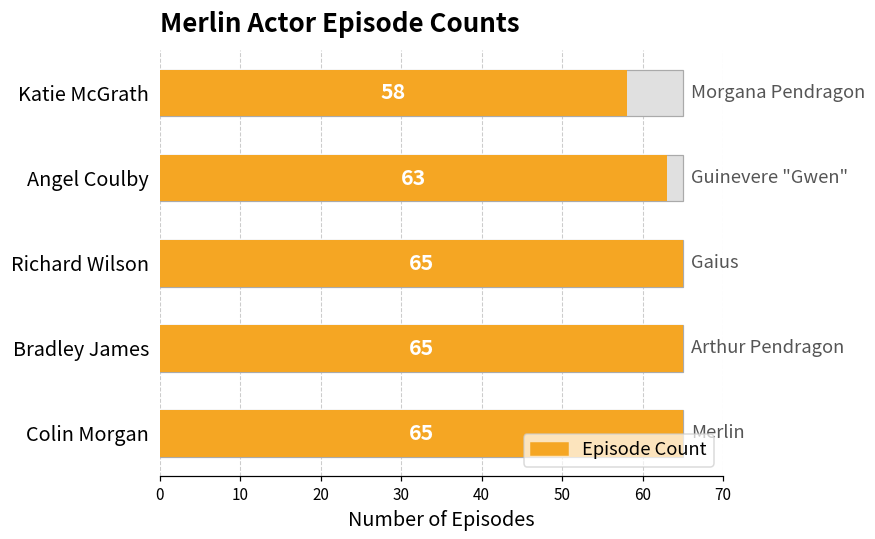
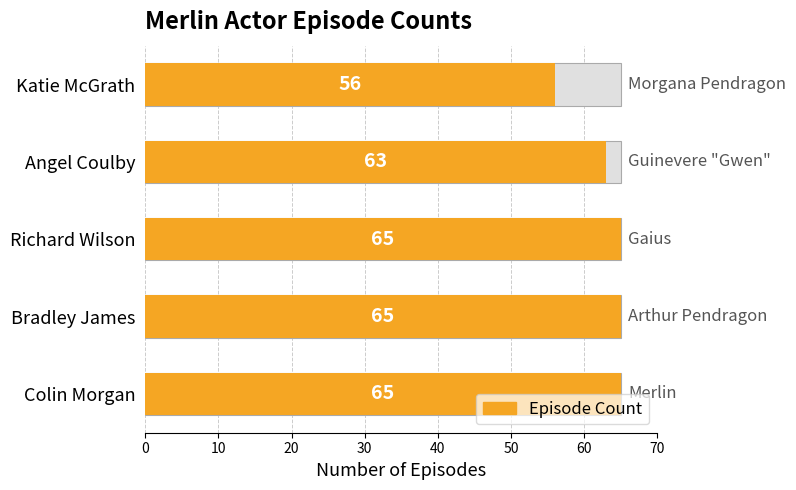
  {
    "Episode Count": {
-     "Katie McGrath": 58,
+     "Katie McGrath": 56,
      "Richard Wilson": 65,
      "Bradley James": 65,
      "Colin Morgan": 65
    }
  }
